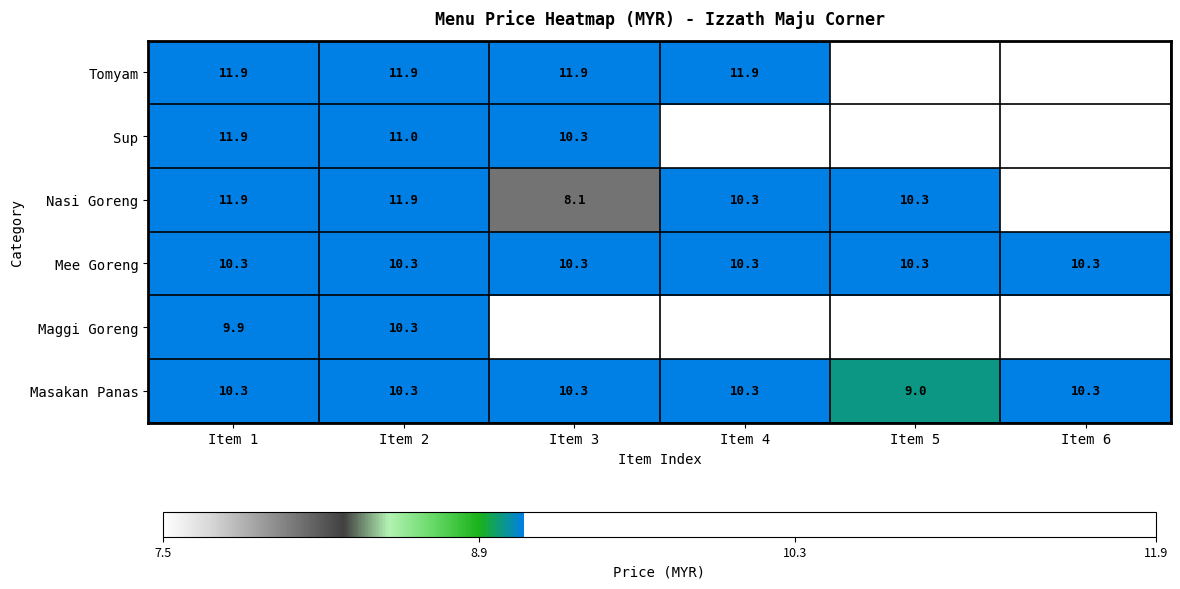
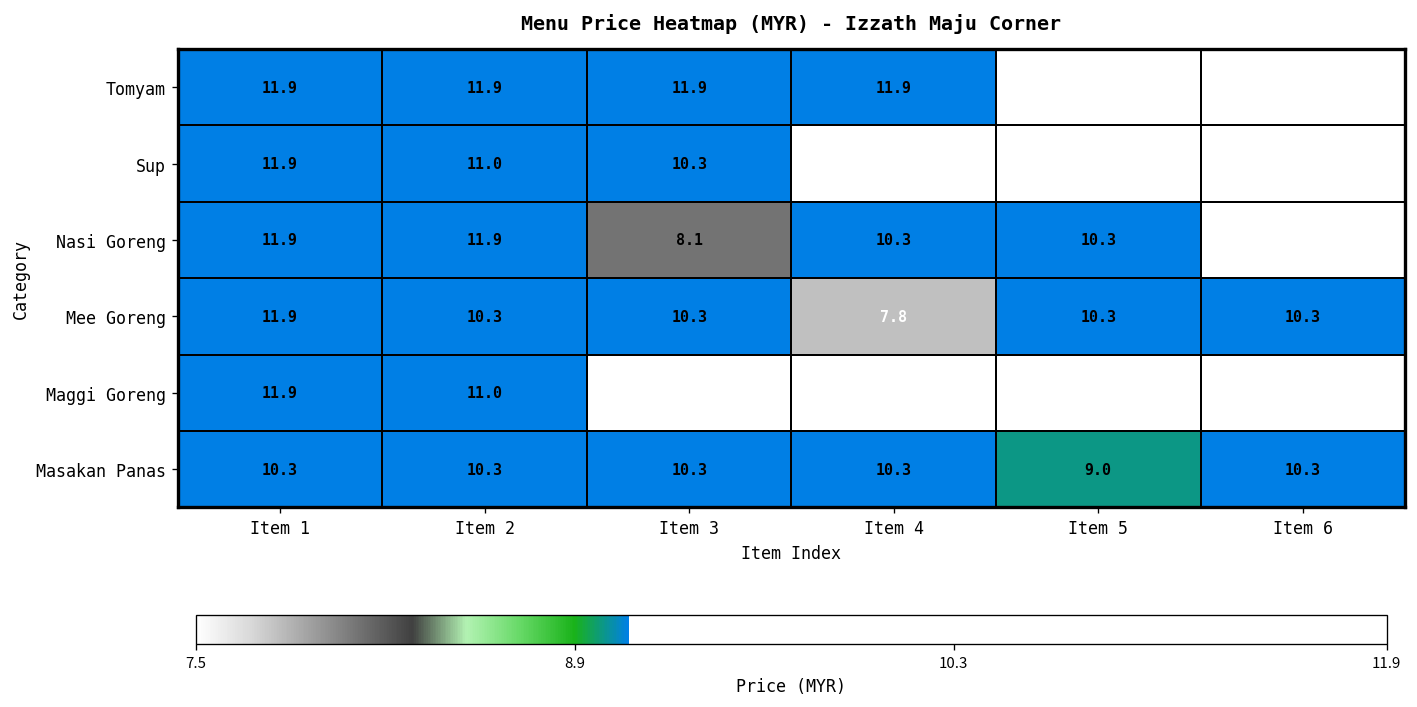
  {
    "Tomyam": {
      "Item 1": 11.9,
      "Item 2": 11.9,
      "Item 3": 11.9,
      "Item 4": 11.9
    },
    "Sup": {
      "Item 1": 11.9,
      "Item 2": 11.0,
      "Item 3": 10.3
    },
    "Nasi Goreng": {
      "Item 1": 11.9,
      "Item 2": 11.9,
      "Item 3": 8.1,
      "Item 4": 10.3,
      "Item 5": 10.3
    },
    "Mee Goreng": {
-     "Item 1": 10.3,
+     "Item 1": 11.9,
      "Item 2": 10.3,
      "Item 3": 10.3,
-     "Item 4": 10.3,
+     "Item 4": 7.8,
      "Item 5": 10.3,
      "Item 6": 10.3
    },
    "Maggi Goreng": {
-     "Item 1": 9.9,
-     "Item 2": 10.3
+     "Item 1": 11.9,
+     "Item 2": 11.0
    },
    "Masakan Panas": {
      "Item 1": 10.3,
      "Item 2": 10.3,
      "Item 3": 10.3,
      "Item 4": 10.3,
      "Item 5": 9.0,
      "Item 6": 10.3
    }
  }
